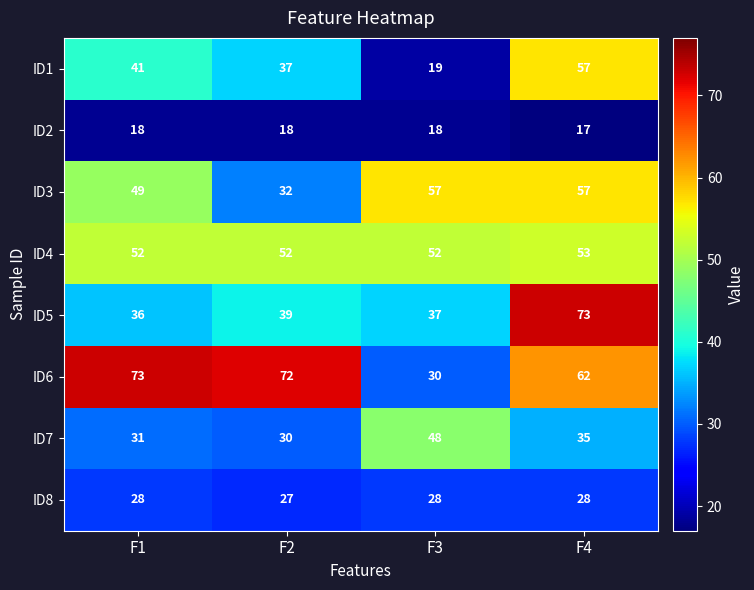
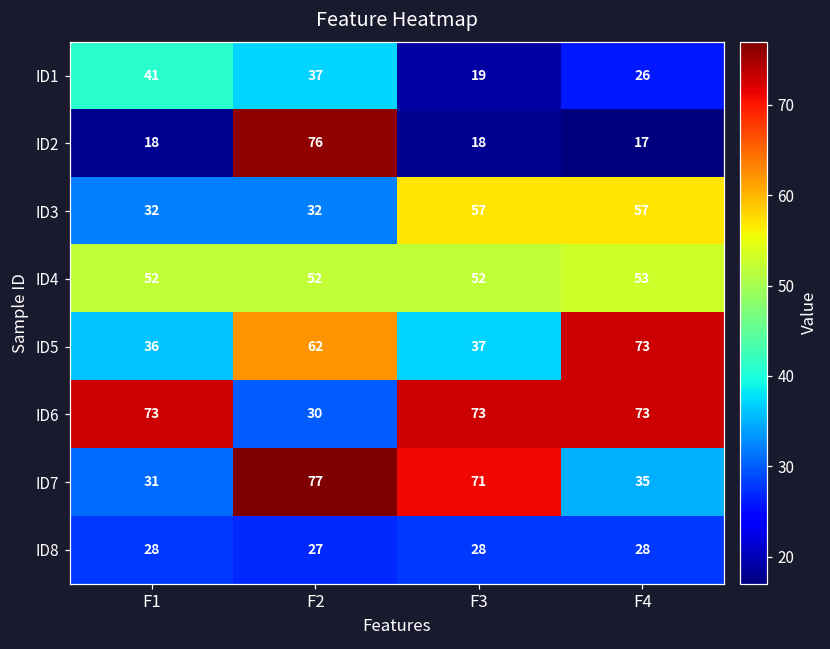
  {
    "ID1": {
      "F1": 41,
      "F2": 37,
      "F3": 19,
-     "F4": 57
+     "F4": 26
    },
    "ID2": {
      "F1": 18,
-     "F2": 18,
+     "F2": 76,
      "F3": 18,
      "F4": 17
    },
    "ID3": {
-     "F1": 49,
+     "F1": 32,
      "F2": 32,
      "F3": 57,
      "F4": 57
    },
    "ID4": {
      "F1": 52,
      "F2": 52,
      "F3": 52,
      "F4": 53
    },
    "ID5": {
      "F1": 36,
-     "F2": 39,
+     "F2": 62,
      "F3": 37,
      "F4": 73
    },
    "ID6": {
      "F1": 73,
-     "F2": 72,
-     "F3": 30,
-     "F4": 62
+     "F2": 30,
+     "F3": 73,
+     "F4": 73
    },
    "ID7": {
      "F1": 31,
-     "F2": 30,
-     "F3": 48,
+     "F2": 77,
+     "F3": 71,
      "F4": 35
    },
    "ID8": {
      "F1": 28,
      "F2": 27,
      "F3": 28,
      "F4": 28
    }
  }
